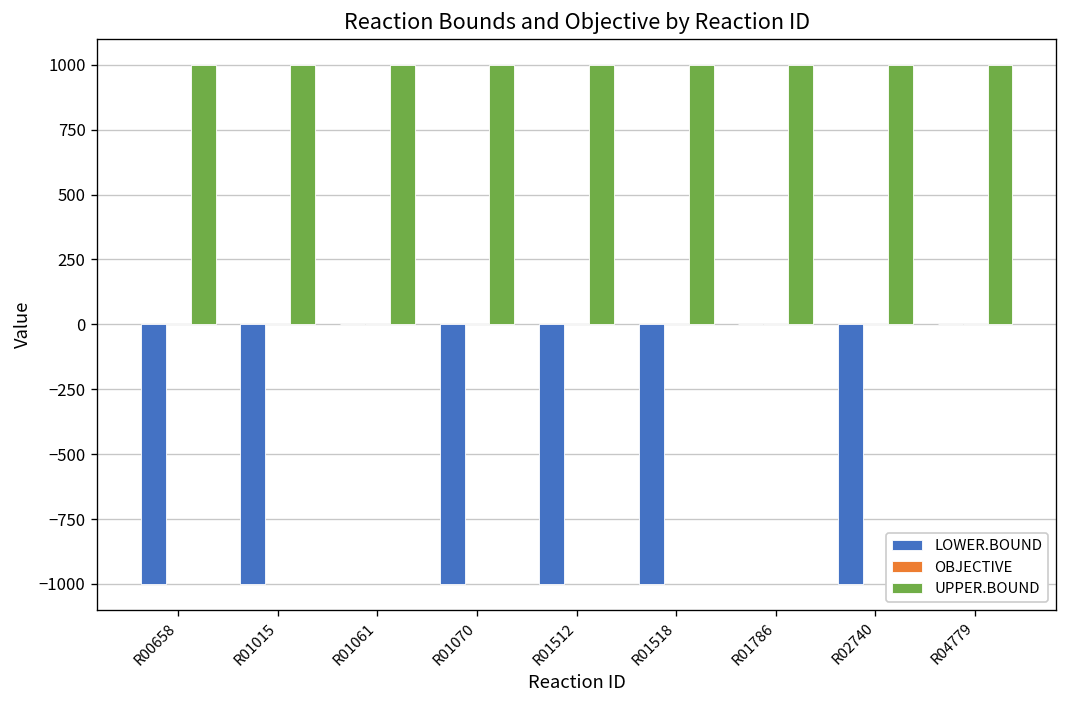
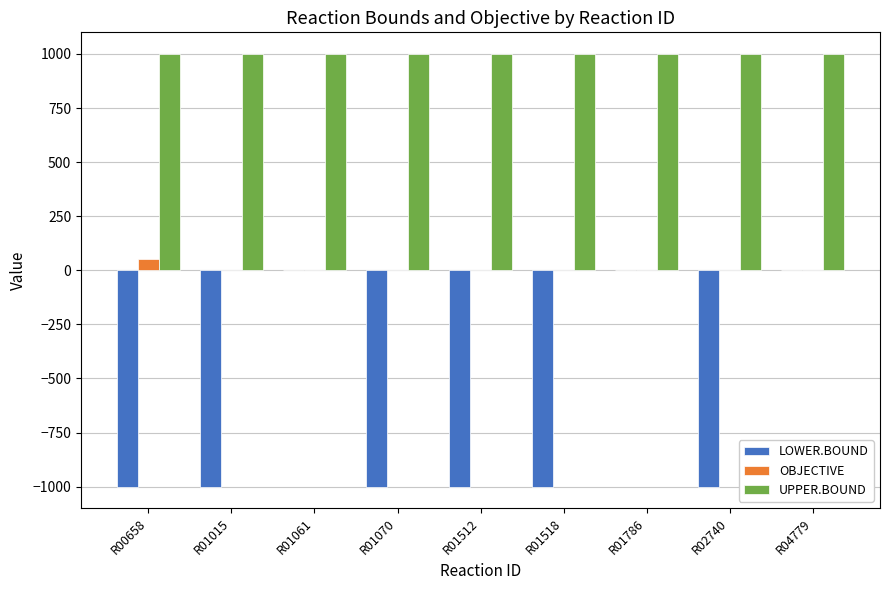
  {
    "LOWER.BOUND": {
      "R00658": -1000,
      "R01015": -1000,
      "R01061": 0,
      "R01070": -1000,
      "R01512": -1000,
      "R01518": -1000,
      "R01786": 0,
      "R02740": -1000,
      "R04779": 0
    },
    "OBJECTIVE": {
-     "R00658": 0,
+     "R00658": 50,
      "R01015": 0,
      "R01061": 0,
      "R01070": 0,
      "R01512": 0,
      "R01518": 0,
      "R01786": 0,
      "R02740": 0,
      "R04779": 0
    },
    "UPPER.BOUND": {
      "R00658": 1000,
      "R01015": 1000,
      "R01061": 1000,
      "R01070": 1000,
      "R01512": 1000,
      "R01518": 1000,
      "R01786": 1000,
      "R02740": 1000,
      "R04779": 1000
    }
  }
